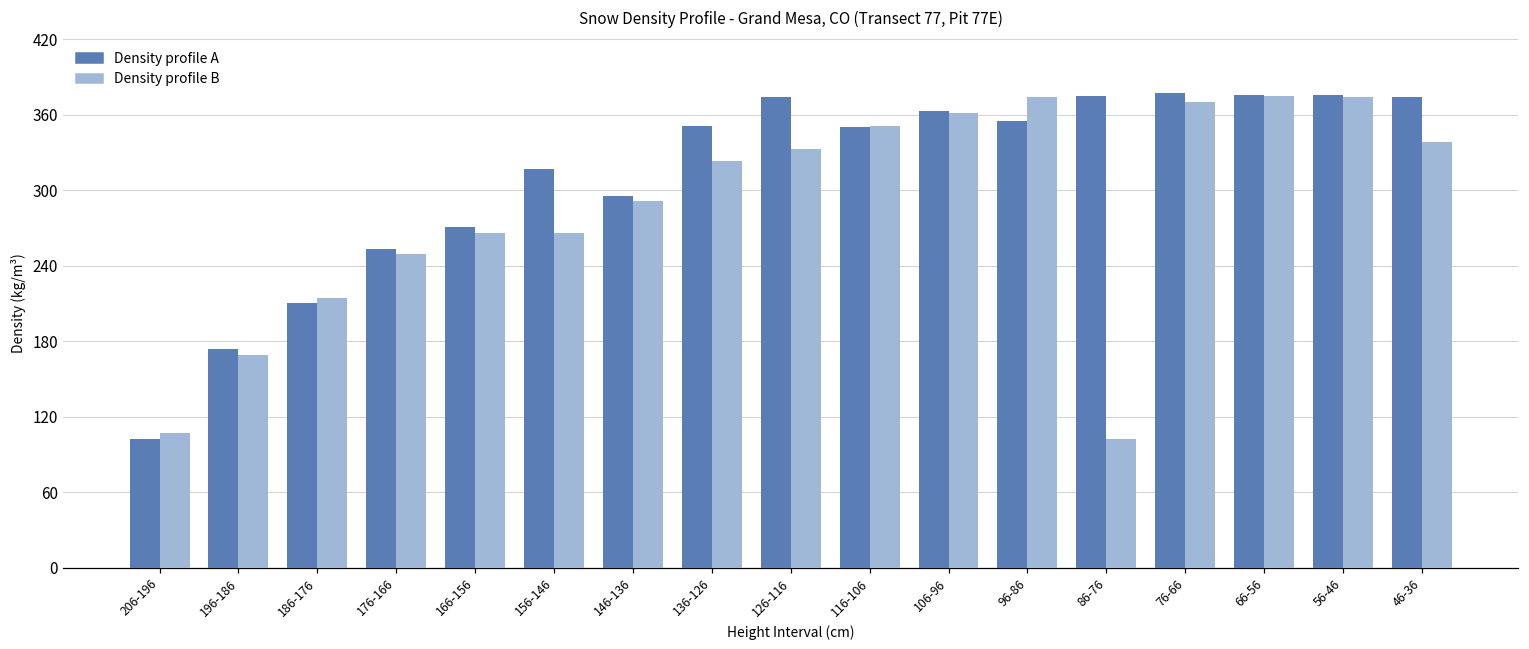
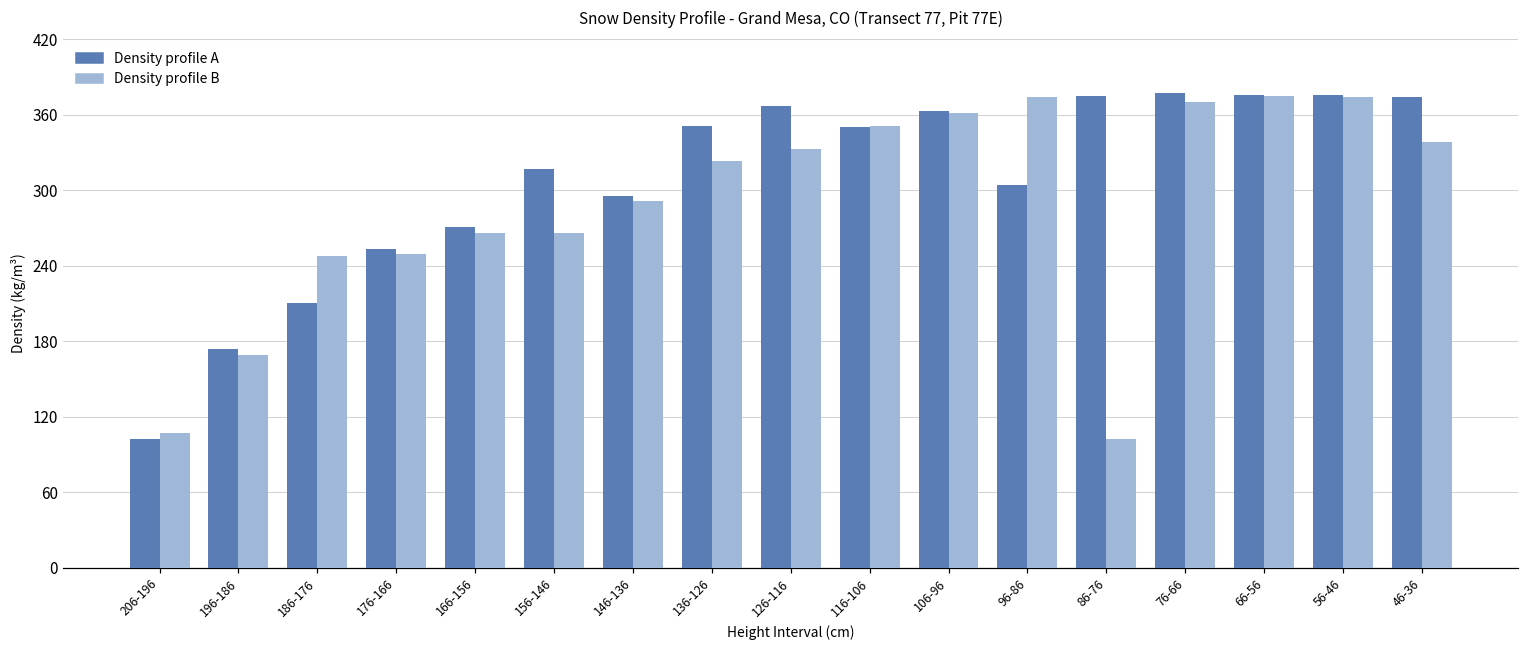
  {
    "Density profile A": {
      "206-196": 102,
      "196-186": 174,
      "186-176": 210,
      "176-166": 253,
      "166-156": 271,
      "156-146": 317,
      "146-136": 295,
      "136-126": 351,
-     "126-116": 374,
+     "126-116": 367,
      "116-106": 350,
      "106-96": 363,
-     "96-86": 355,
+     "96-86": 304,
      "86-76": 375,
      "76-66": 377,
      "66-56": 376,
      "56-46": 376,
      "46-36": 374
    },
    "Density profile B": {
      "206-196": 107,
      "196-186": 169,
-     "186-176": 214,
+     "186-176": 248,
      "176-166": 249,
      "166-156": 266,
      "156-146": 266,
      "146-136": 291,
      "136-126": 323,
      "126-116": 333,
      "116-106": 351,
      "106-96": 361,
      "96-86": 374,
      "86-76": 102,
      "76-66": 370,
      "66-56": 375,
      "56-46": 374,
      "46-36": 338
    }
  }
